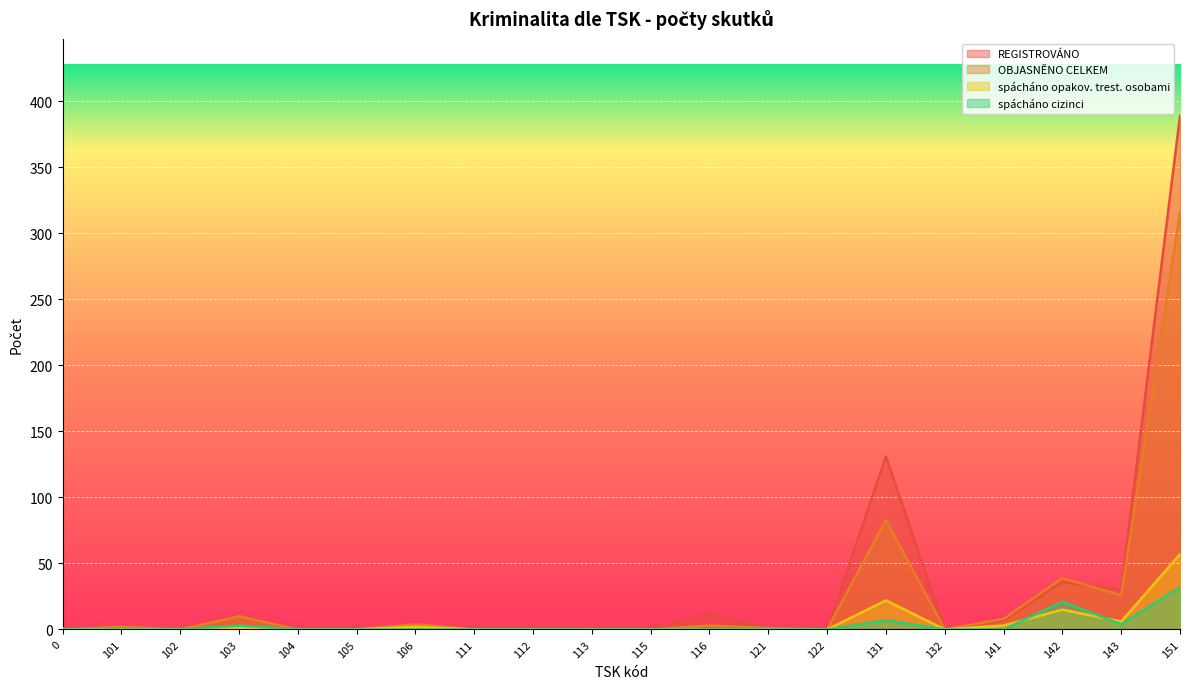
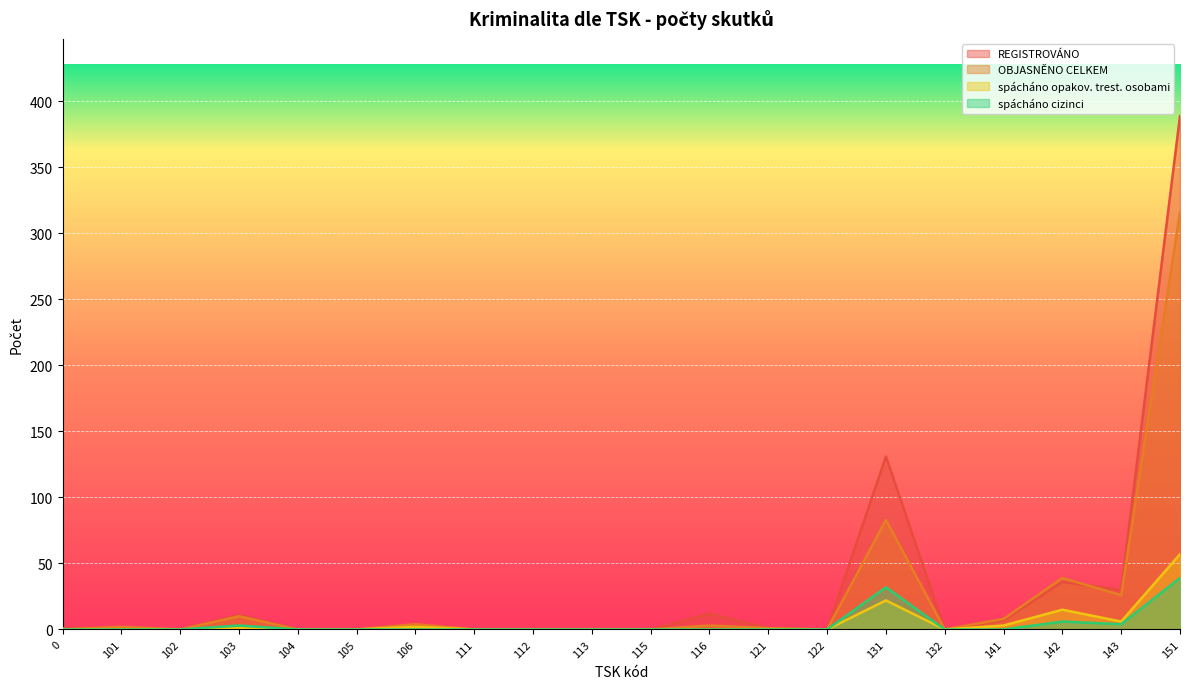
  {
    "spácháno cizinci": {
      "103": 3,
      "106": 0,
-     "131": 7,
+     "131": 32,
      "141": 0,
-     "142": 21,
+     "142": 6,
      "143": 4,
-     "151": 32
+     "151": 39
    }
  }
